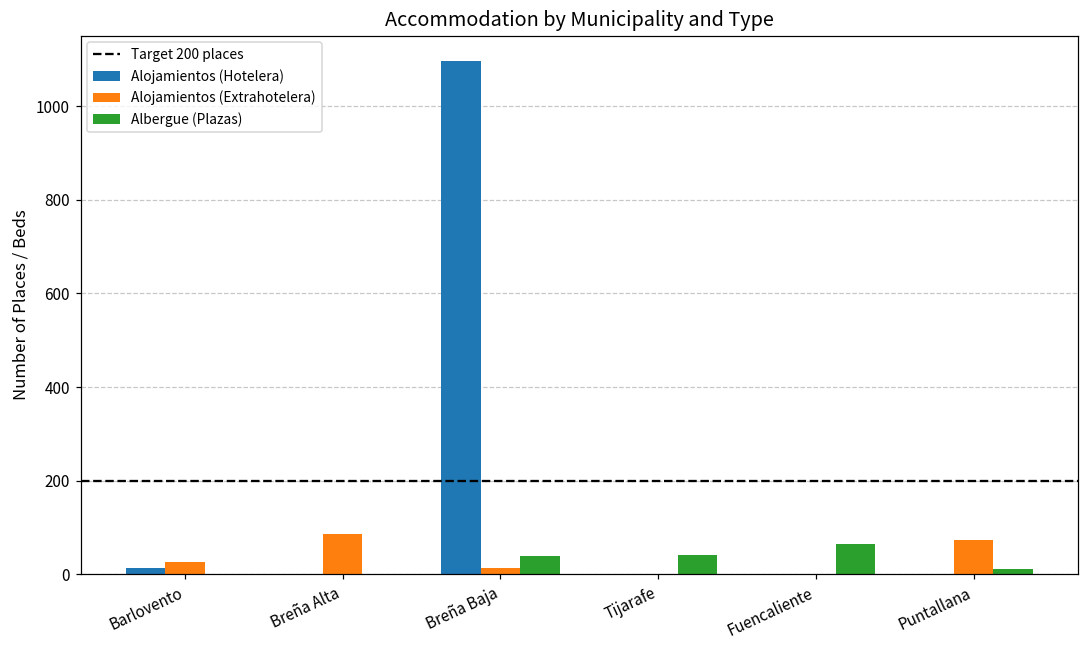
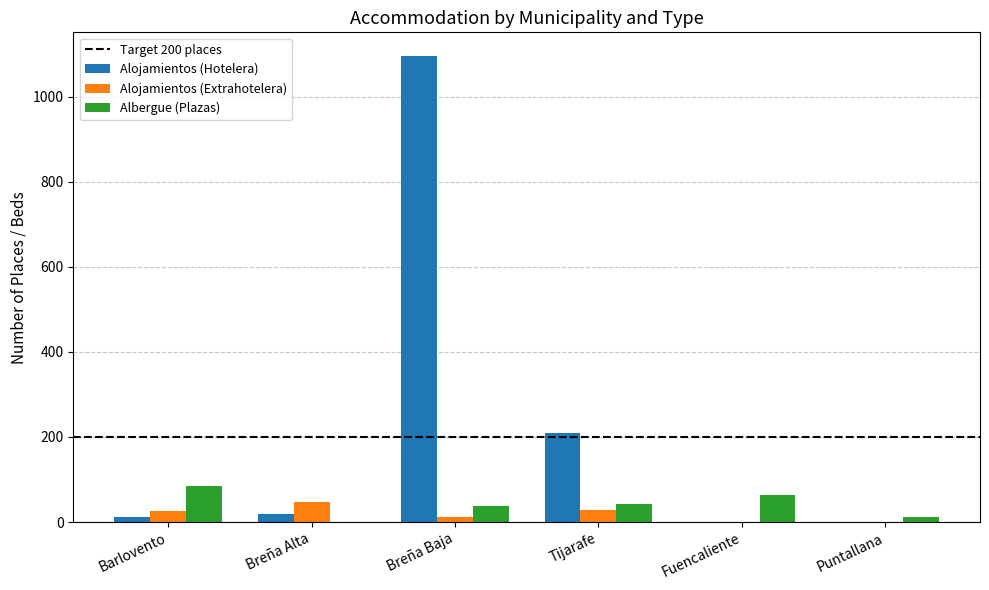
  {
    "Alojamientos (Hotelera)": {
      "Barlovento": 10,
-     "Breña Alta": 0,
+     "Breña Alta": 20,
      "Breña Baja": 1100,
-     "Tijarafe": 0,
+     "Tijarafe": 210,
      "Fuencaliente": 0,
      "Puntallana": 0
    },
    "Alojamientos (Extrahotelera)": {
      "Barlovento": 30,
-     "Breña Alta": 90,
+     "Breña Alta": 50,
      "Breña Baja": 10,
-     "Tijarafe": 0,
+     "Tijarafe": 30,
      "Fuencaliente": 0,
-     "Puntallana": 70
+     "Puntallana": 0
    },
    "Albergue (Plazas)": {
-     "Barlovento": 0,
+     "Barlovento": 90,
      "Breña Alta": 0,
      "Breña Baja": 40,
      "Tijarafe": 40,
      "Fuencaliente": 60,
      "Puntallana": 10
    }
  }
